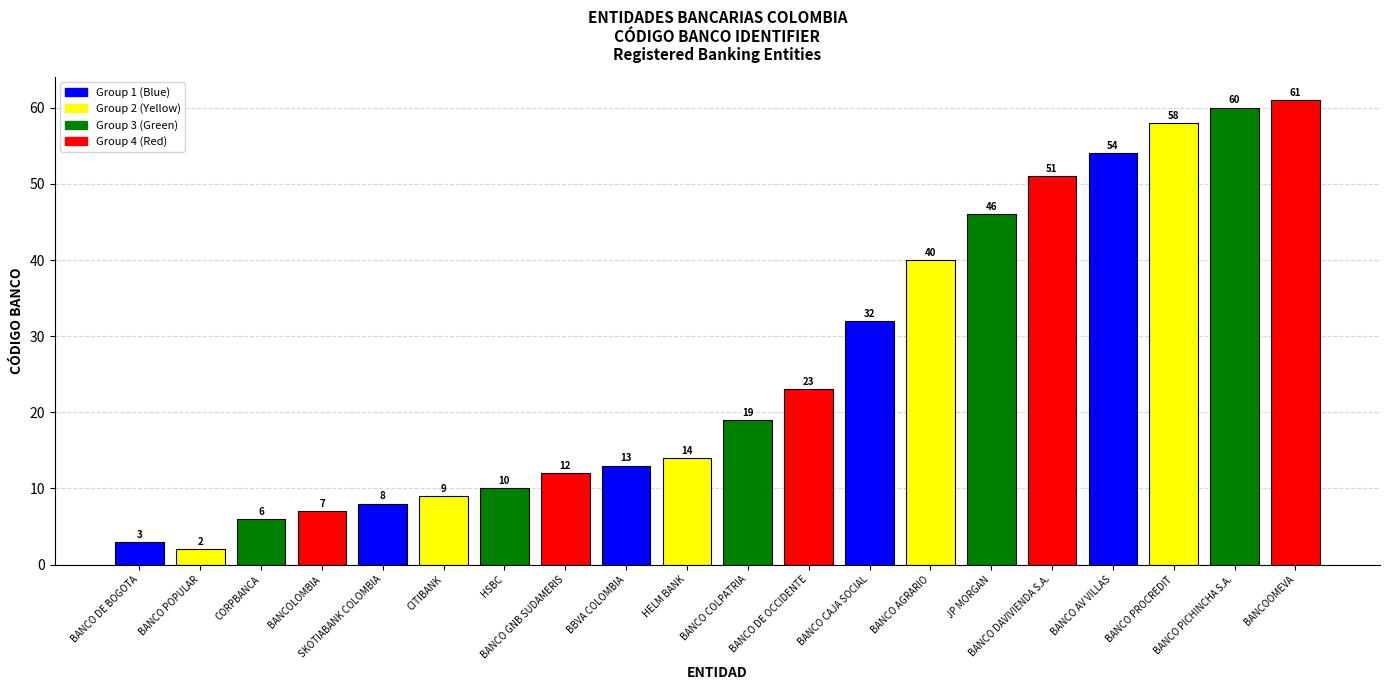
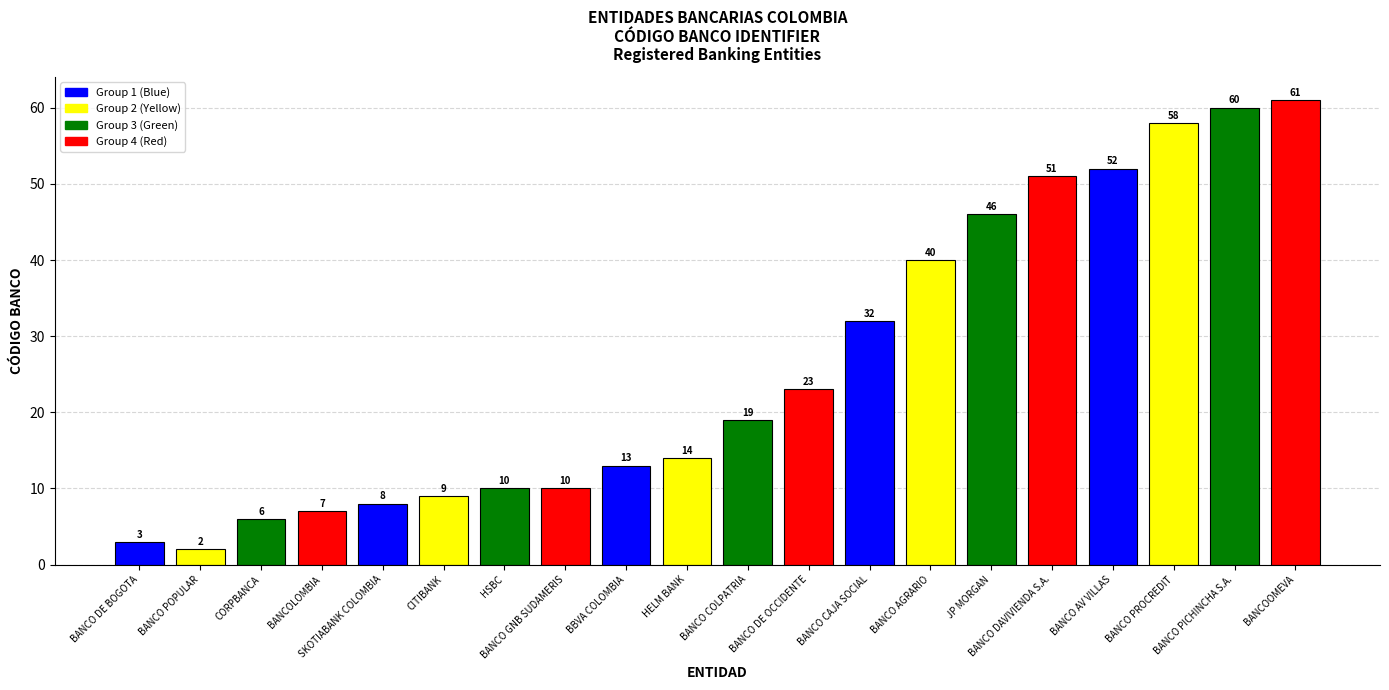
  {
    "BANCO DE BOGOTA": 3,
    "BANCO POPULAR": 2,
    "CORPBANCA": 6,
    "BANCOLOMBIA": 7,
    "SKOTIABANK COLOMBIA": 8,
    "CITIBANK": 9,
    "HSBC": 10,
-   "BANCO GNB SUDAMERIS": 12,
+   "BANCO GNB SUDAMERIS": 10,
    "BBVA COLOMBIA": 13,
    "HELM BANK": 14,
    "BANCO COLPATRIA": 19,
    "BANCO DE OCCIDENTE": 23,
    "BANCO CAJA SOCIAL": 32,
    "BANCO AGRARIO": 40,
    "JP MORGAN": 46,
    "BANCO DAVIVIENDA S.A.": 51,
-   "BANCO AV VILLAS": 54,
+   "BANCO AV VILLAS": 52,
    "BANCO PROCREDIT": 58,
    "BANCO PICHINCHA S.A.": 60,
    "BANCOOMEVA": 61
  }
